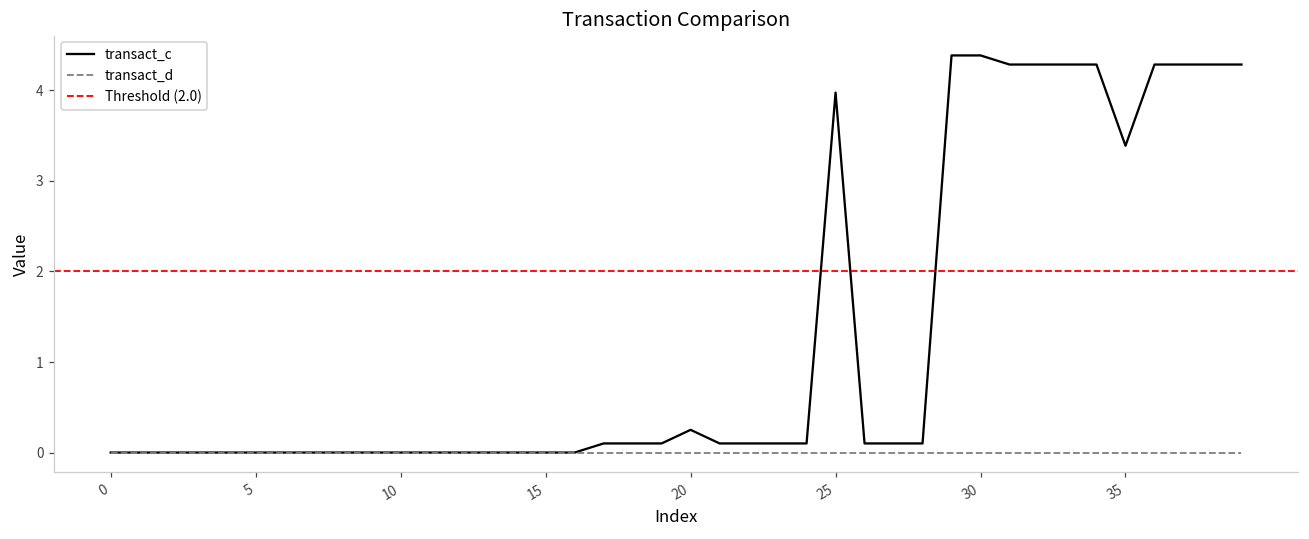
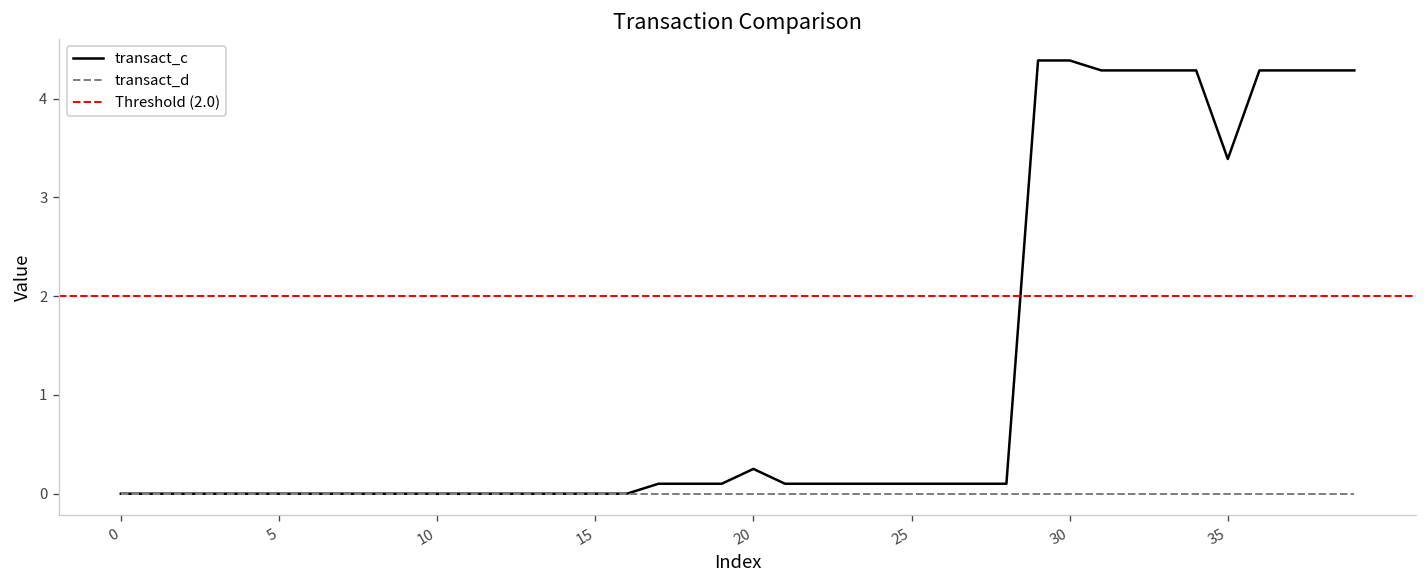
  {
    "transact_c": {
      "20": 0.3,
-     "25": 4.0,
+     "25": 0.1,
      "30": 4.4,
      "35": 3.4
    },
    "transact_d": {
      "20": 0.0,
      "25": 0.0,
      "30": 0.0,
      "35": 0.0
    }
  }
